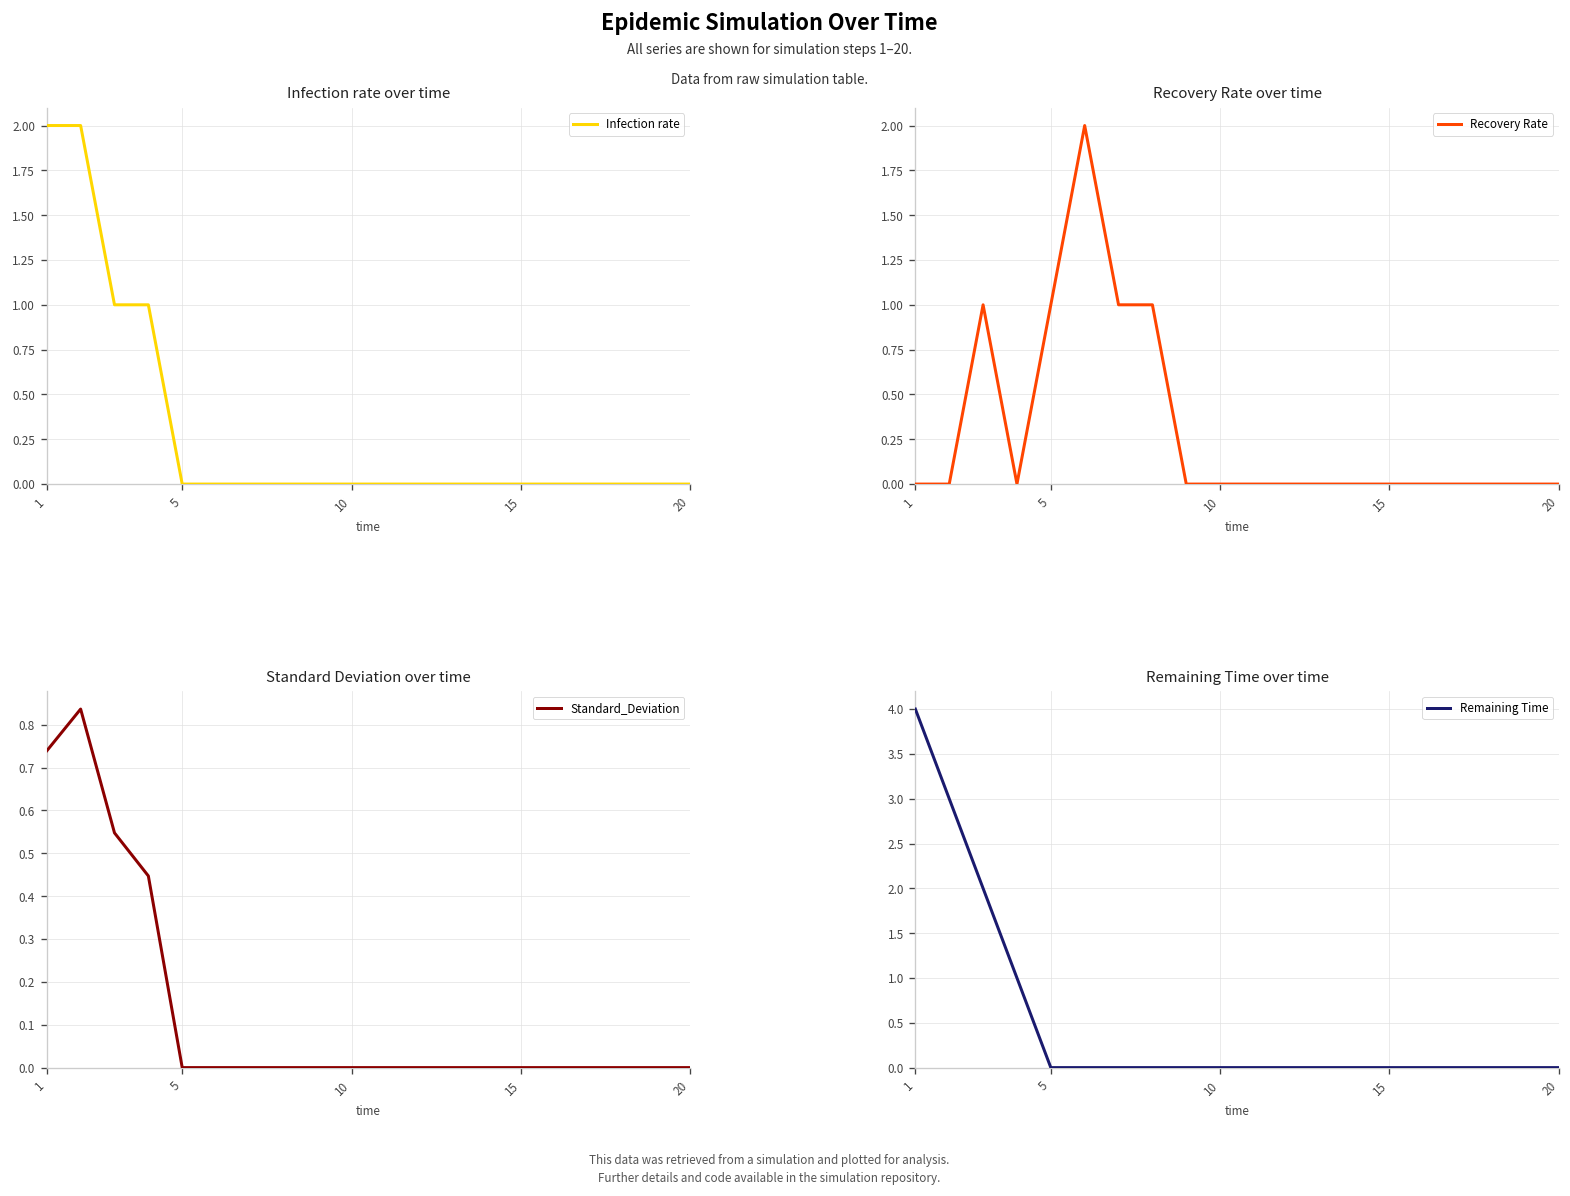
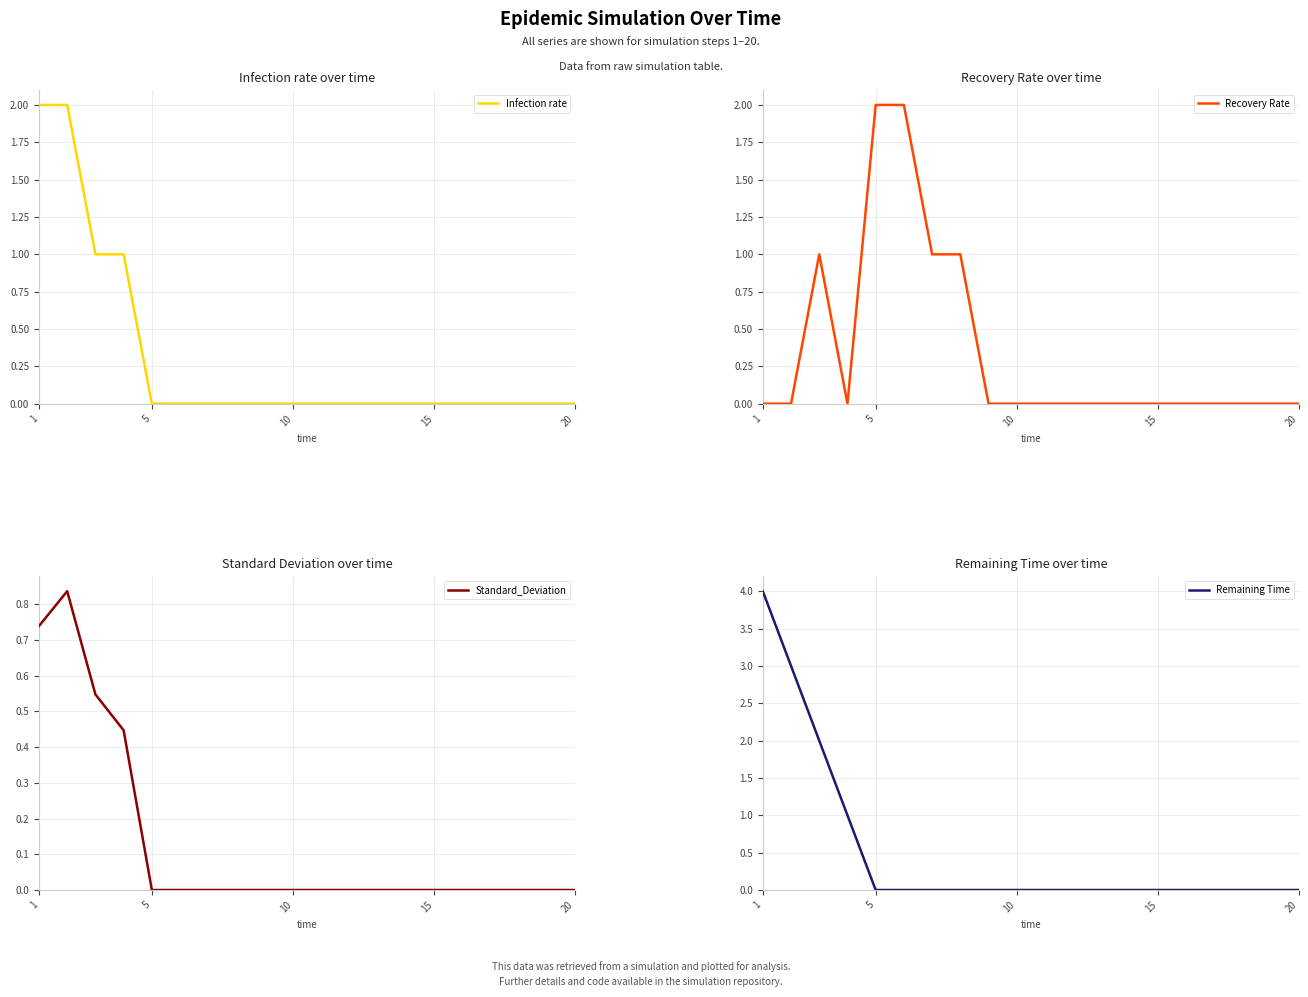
  {
    "Infection rate over time": {
      "1": 2.00,
      "5": 0.00,
      "10": 0.00,
      "15": 0.00,
      "20": 0.00
    },
    "Recovery Rate over time": {
      "1": 0,
-     "5": 1,
+     "5": 2,
      "10": 0,
      "15": 0,
      "20": 0
    },
    "Standard Deviation over time": {
      "1": 0.74,
      "5": 0.00,
      "10": 0.00,
      "15": 0.00,
      "20": 0.00
    },
    "Remaining Time over time": {
      "1": 4.0,
      "5": 0.0,
      "10": 0.0,
      "15": 0.0,
      "20": 0.0
    }
  }
